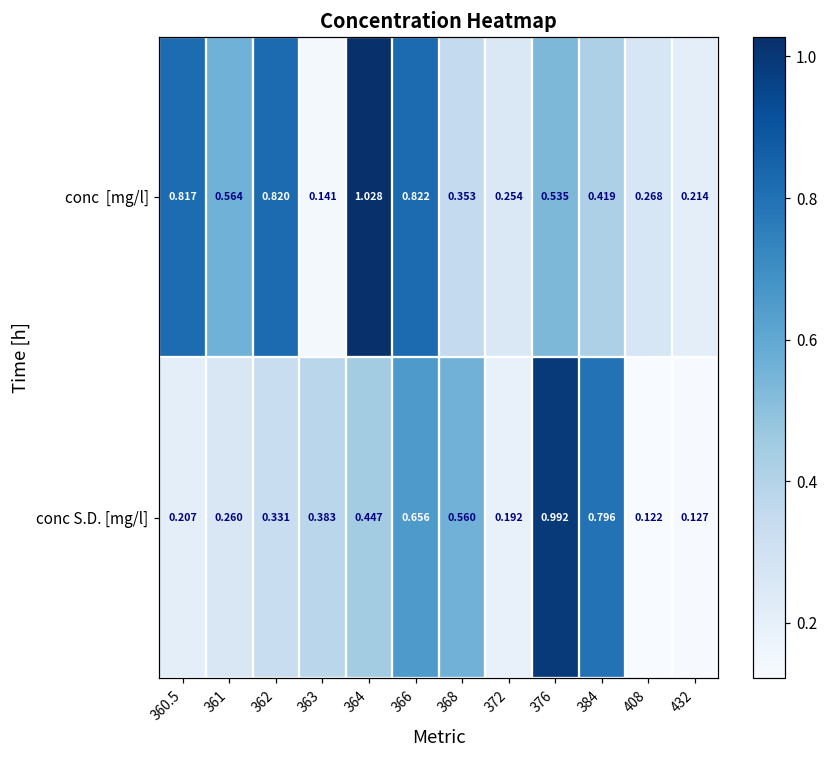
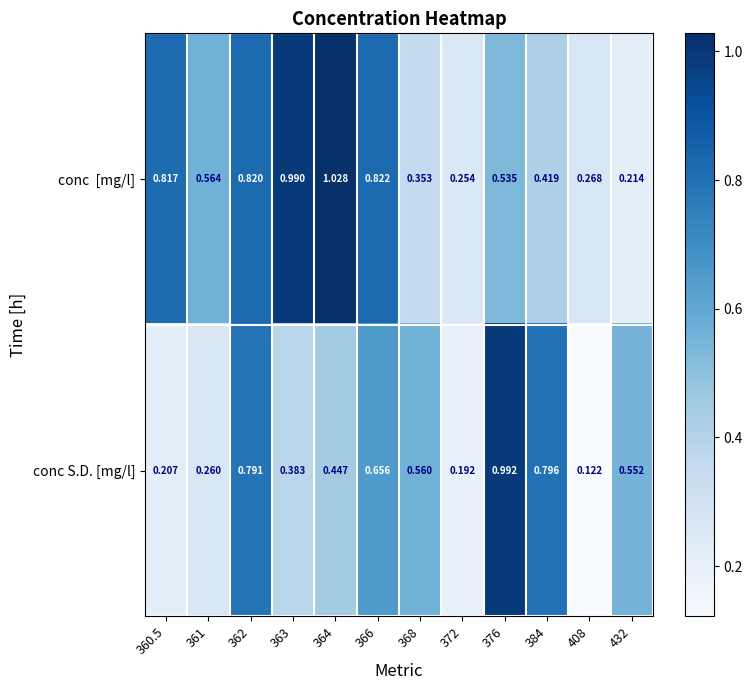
  {
    "conc [mg/l]": {
      "360.5": 0.817,
      "361": 0.564,
      "362": 0.820,
-     "363": 0.141,
+     "363": 0.990,
      "364": 1.028,
      "366": 0.822,
      "368": 0.353,
      "372": 0.254,
      "376": 0.535,
      "384": 0.419,
      "408": 0.268,
      "432": 0.214
    },
    "conc S.D. [mg/l]": {
      "360.5": 0.207,
      "361": 0.260,
-     "362": 0.331,
+     "362": 0.791,
      "363": 0.383,
      "364": 0.447,
      "366": 0.656,
      "368": 0.560,
      "372": 0.192,
      "376": 0.992,
      "384": 0.796,
      "408": 0.122,
-     "432": 0.127
+     "432": 0.552
    }
  }
